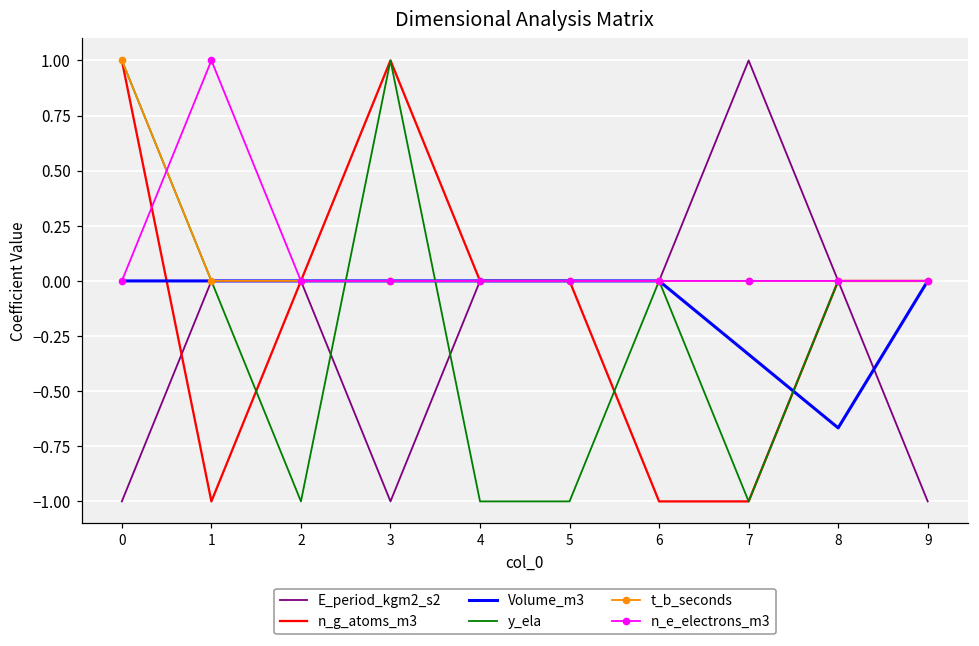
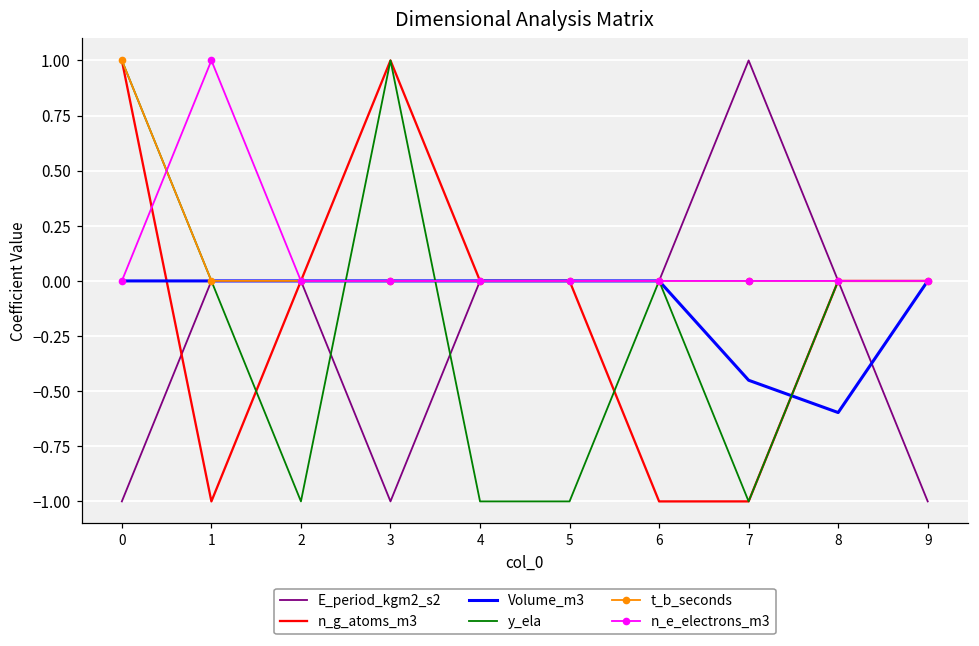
  {
    "E_period_kgm2_s2": {
      "0": -1.00,
      "3": -1.00,
      "7": 1.00,
      "9": -1.00
    },
    "n_g_atoms_m3": {
      "1": -1.00,
      "6": -1.00
    },
    "Volume_m3": {
-     "7": -0.33,
-     "8": -0.67
+     "7": -0.45,
+     "8": -0.60
    },
    "y_ela": {
      "2": -1.00,
      "4": -1.00,
      "5": -1.00
    },
    "n_e_electrons_m3": {
      "1": 1.00
    }
  }
